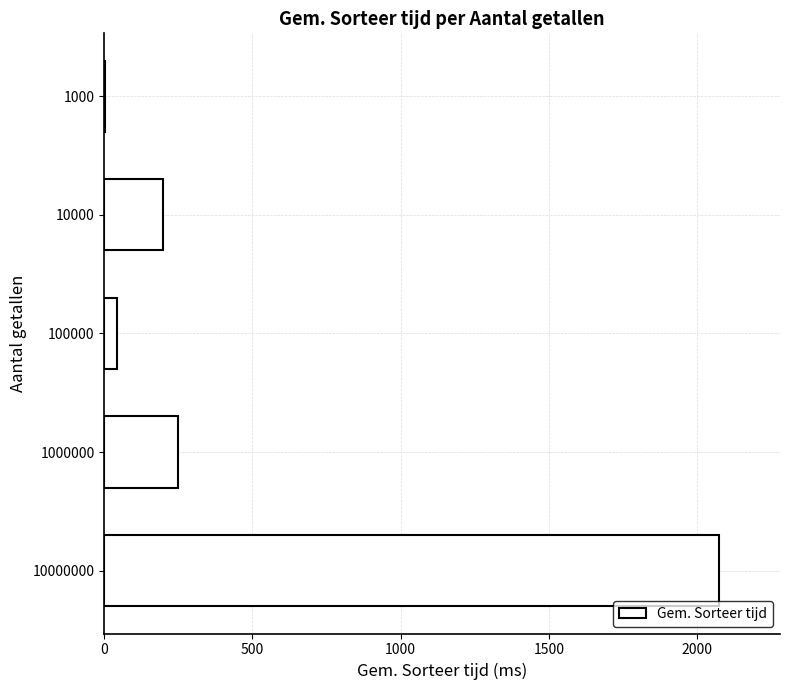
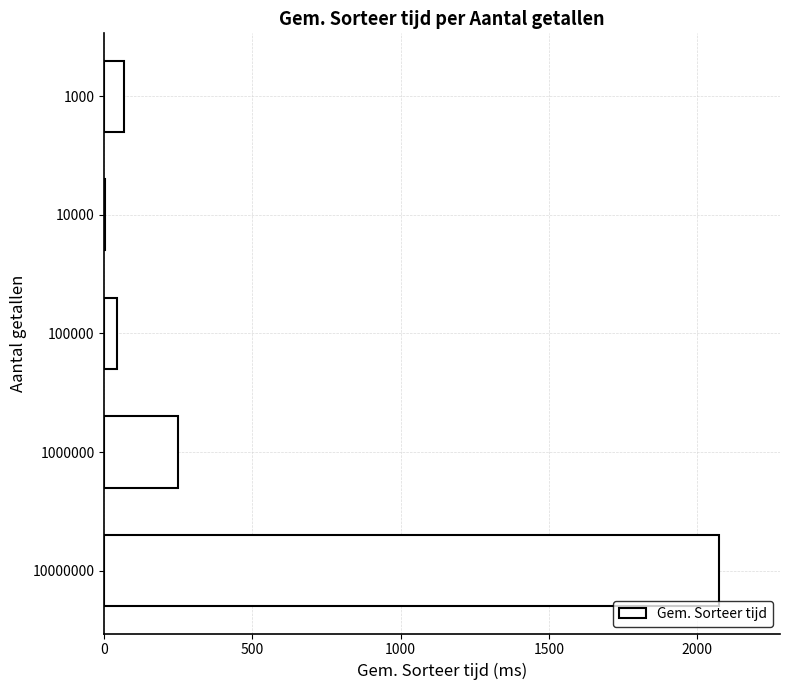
  {
-   "1000": 0,
-   "10000": 200,
+   "1000": 70,
+   "10000": 0,
    "100000": 40,
    "1000000": 250,
    "10000000": 2070
  }
